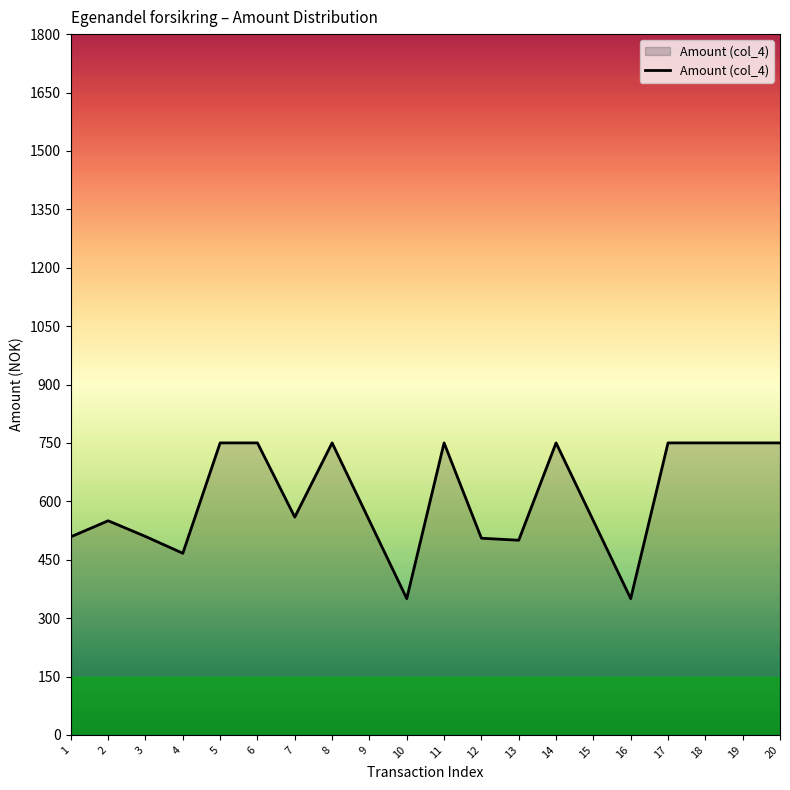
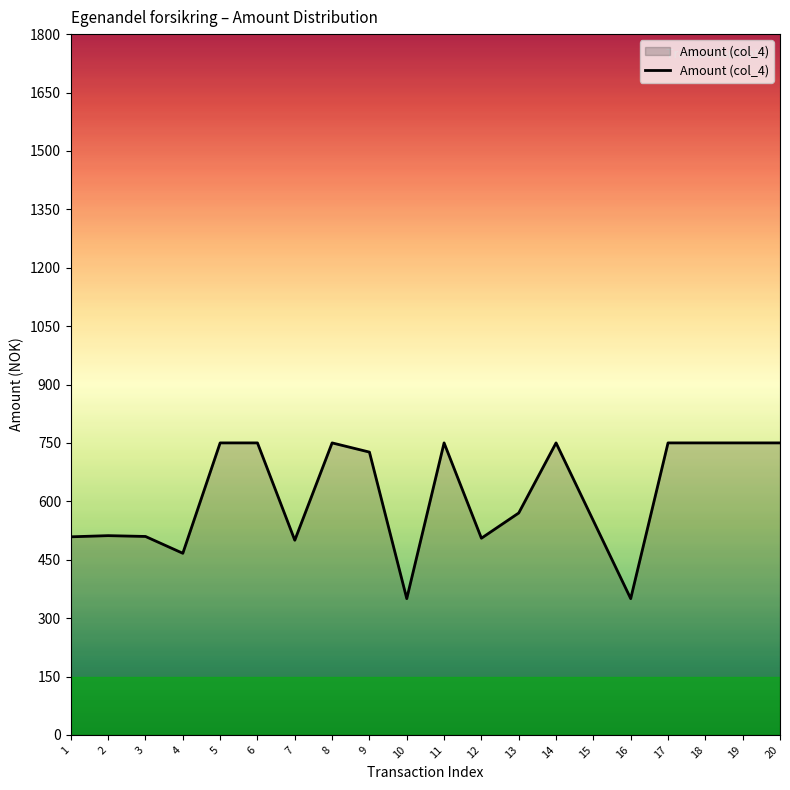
  {
    "1": 510,
-   "2": 550,
+   "2": 510,
    "3": 510,
    "4": 470,
    "5": 750,
    "6": 750,
-   "7": 560,
+   "7": 500,
    "8": 750,
-   "9": 550,
+   "9": 730,
    "10": 350,
    "11": 750,
    "12": 510,
-   "13": 500,
+   "13": 570,
    "14": 750,
    "15": 550,
    "16": 350,
    "17": 750,
    "18": 750,
    "19": 750,
    "20": 750
  }
